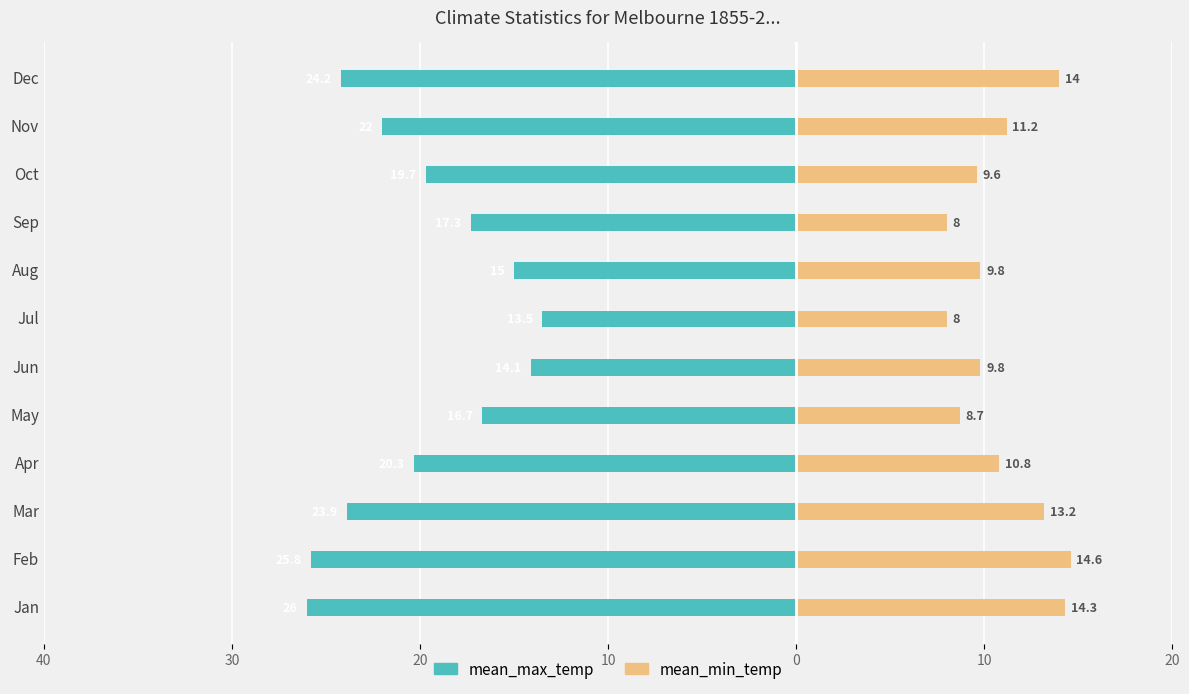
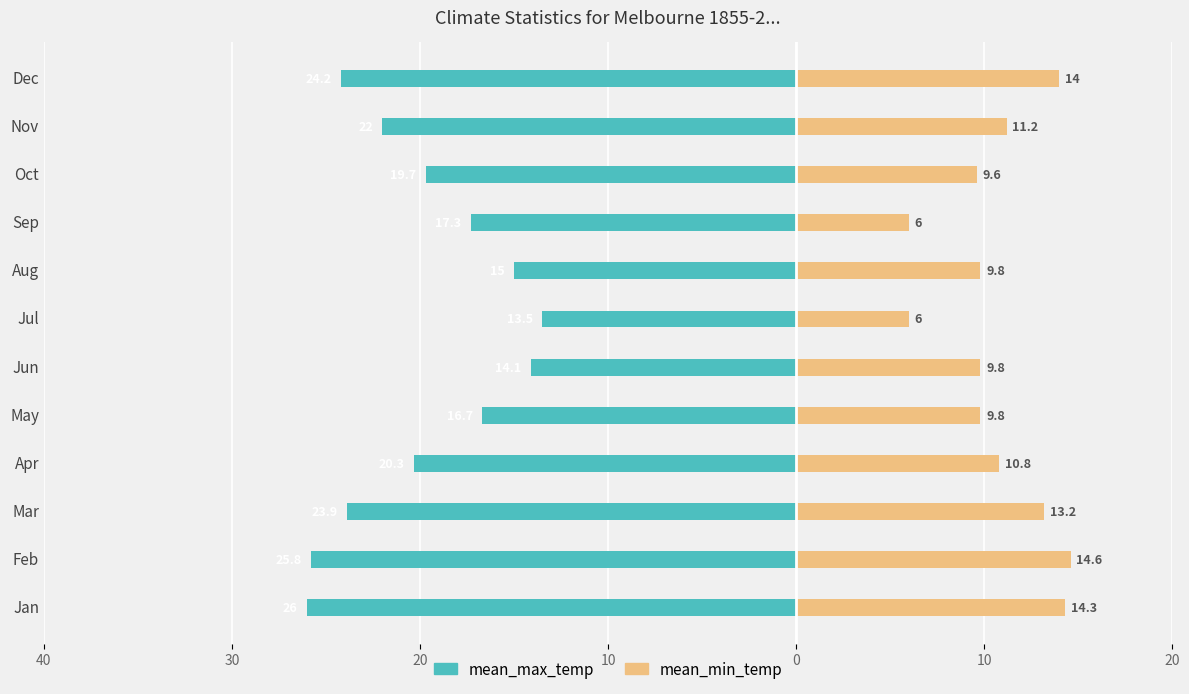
  {
    "mean_min_temp": {
      "Dec": 14,
      "Nov": 11.2,
      "Oct": 9.6,
-     "Sep": 8,
+     "Sep": 6,
      "Aug": 9.8,
-     "Jul": 8,
+     "Jul": 6,
      "Jun": 9.8,
-     "May": 8.7,
+     "May": 9.8,
      "Apr": 10.8,
      "Mar": 13.2,
      "Feb": 14.6,
      "Jan": 14.3
    }
  }
